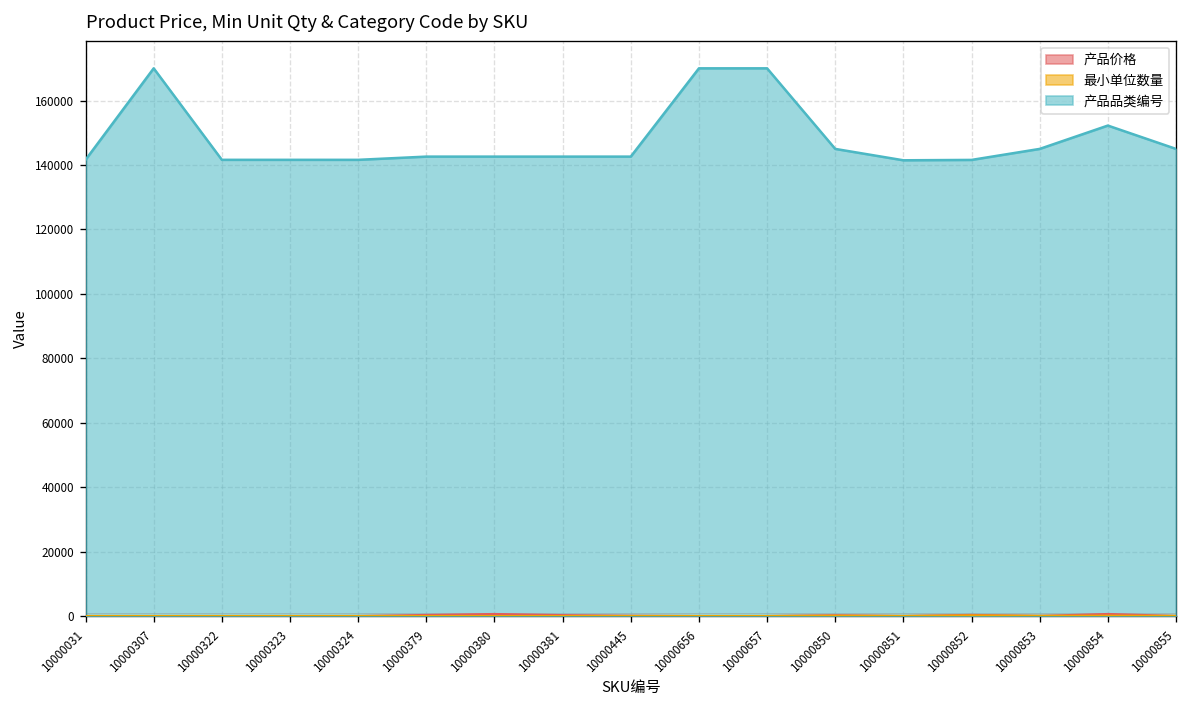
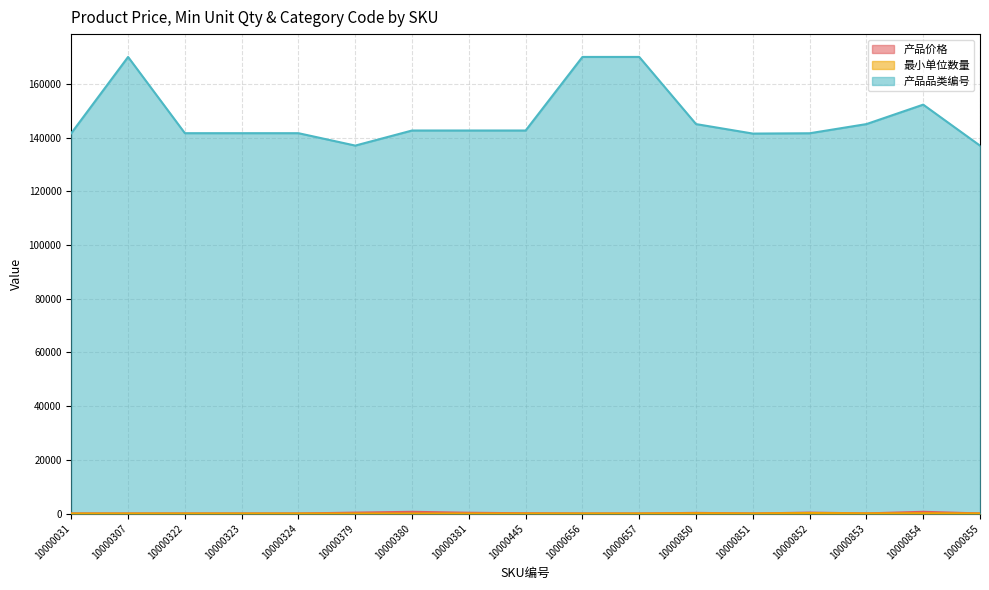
  {
    "产品品类编号": {
      "10000031": 142000,
      "10000307": 170000,
      "10000322": 142000,
      "10000323": 142000,
      "10000324": 142000,
-     "10000379": 143000,
+     "10000379": 137000,
      "10000380": 143000,
      "10000381": 143000,
      "10000445": 143000,
      "10000656": 170000,
      "10000657": 170000,
      "10000850": 145000,
      "10000851": 141000,
      "10000852": 142000,
      "10000853": 145000,
      "10000854": 152000,
-     "10000855": 145000
+     "10000855": 137000
    }
  }
